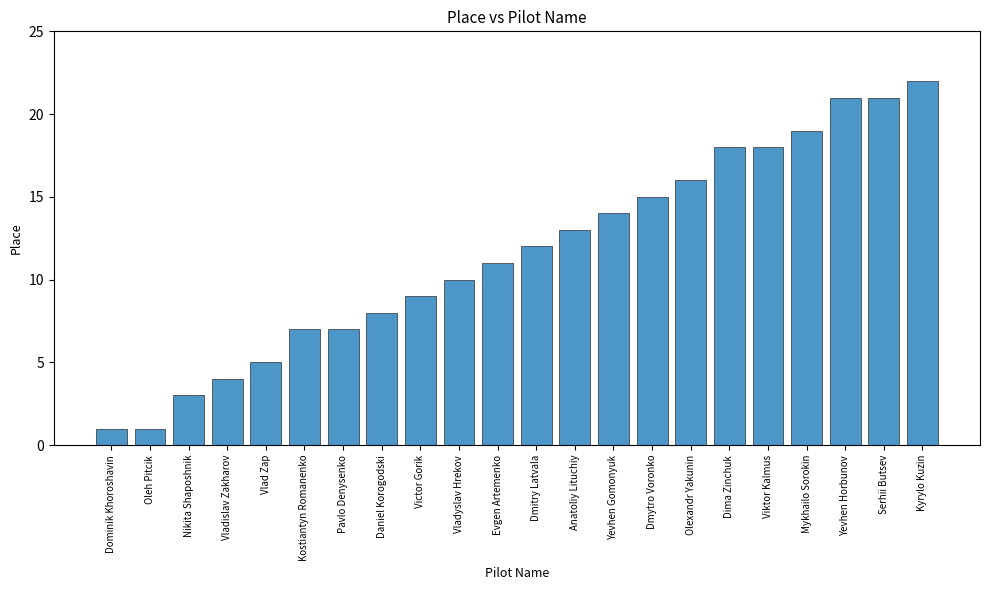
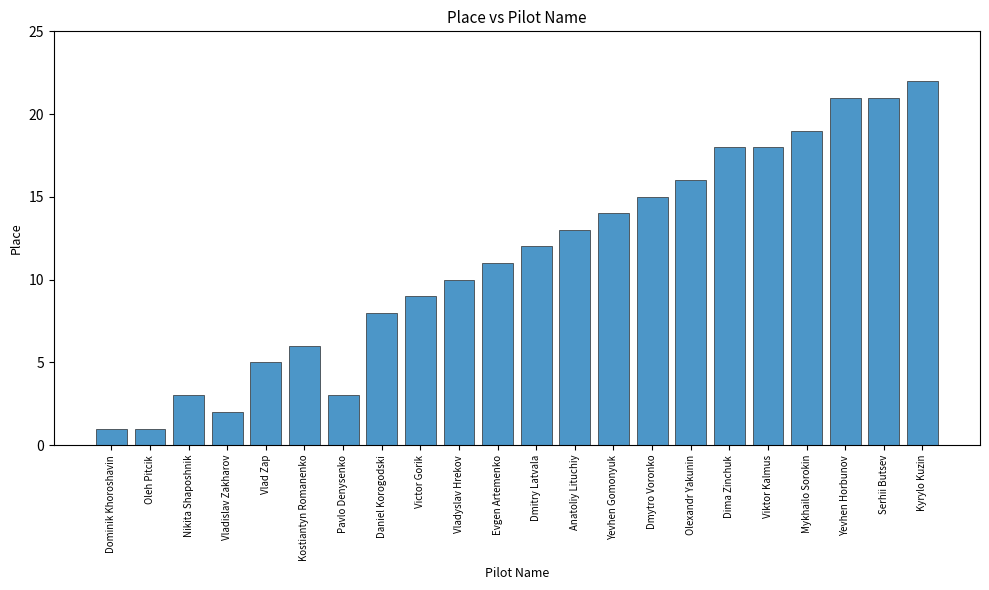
  {
    "Dominik Khoroshavin": 1,
    "Oleh Pitcik": 1,
    "Nikita Shaposhnik": 3,
-   "Vladislav Zakharov": 4,
+   "Vladislav Zakharov": 2,
    "Vlad Zap": 5,
-   "Kostiantyn Romanenko": 7,
-   "Pavlo Denysenko": 7,
+   "Kostiantyn Romanenko": 6,
+   "Pavlo Denysenko": 3,
    "Daniel Korogodski": 8,
    "Victor Gorik": 9,
    "Vladyslav Hrekov": 10,
    "Evgen Artemenko": 11,
    "Dmitry Latvala": 12,
    "Anatoliy Lituchiy": 13,
    "Yevhen Gomonyuk": 14,
    "Dmytro Voronko": 15,
    "Olexandr Yakunin": 16,
    "Dima Zinchuk": 18,
    "Viktor Kalmus": 18,
    "Mykhailo Sorokin": 19,
    "Yevhen Horbunov": 21,
    "Serhii Butsev": 21,
    "Kyrylo Kuzin": 22
  }
